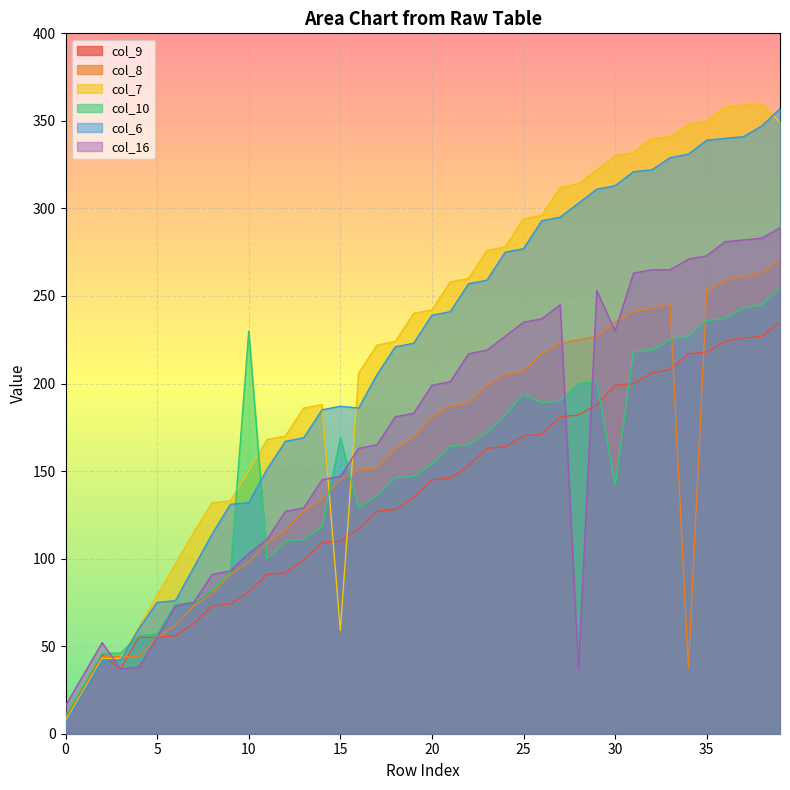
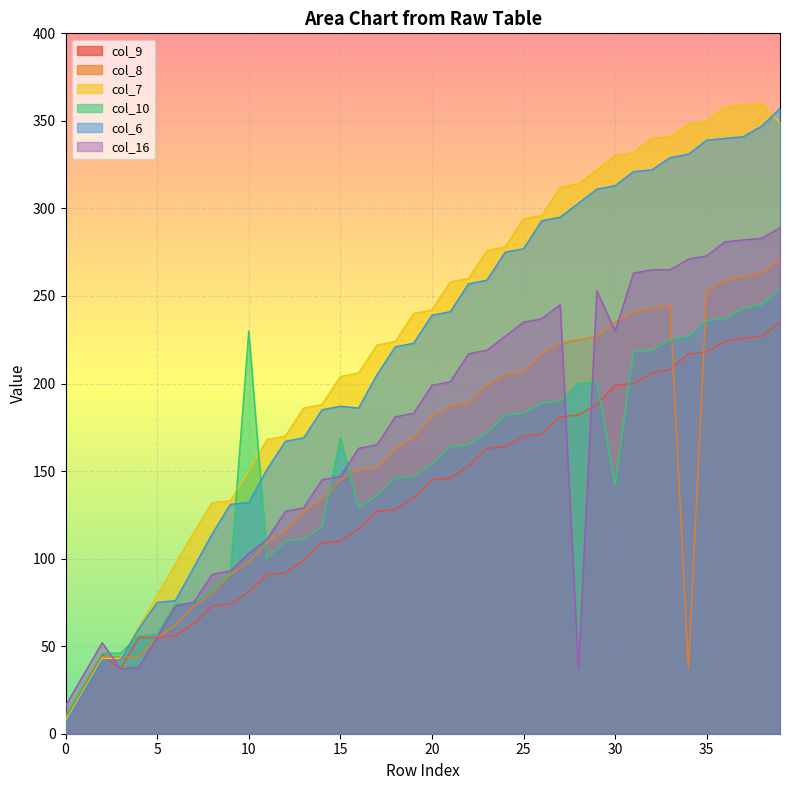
  {
    "col_7": {
      "5": 79,
      "10": 150,
-     "15": 59,
+     "15": 204,
      "20": 242,
      "25": 294,
      "30": 330,
      "35": 350
    },
    "col_10": {
      "5": 57,
      "10": 230,
      "15": 169,
      "20": 154,
-     "25": 194,
+     "25": 183,
      "30": 142,
      "35": 236
    },
    "col_6": {
      "5": 75,
      "10": 132,
      "15": 187,
      "20": 239,
      "25": 277,
      "30": 313,
      "35": 339
    },
    "col_16": {
      "0": 16,
      "10": 103,
      "15": 147,
      "20": 199,
      "25": 235,
      "30": 230,
      "35": 273
    }
  }
